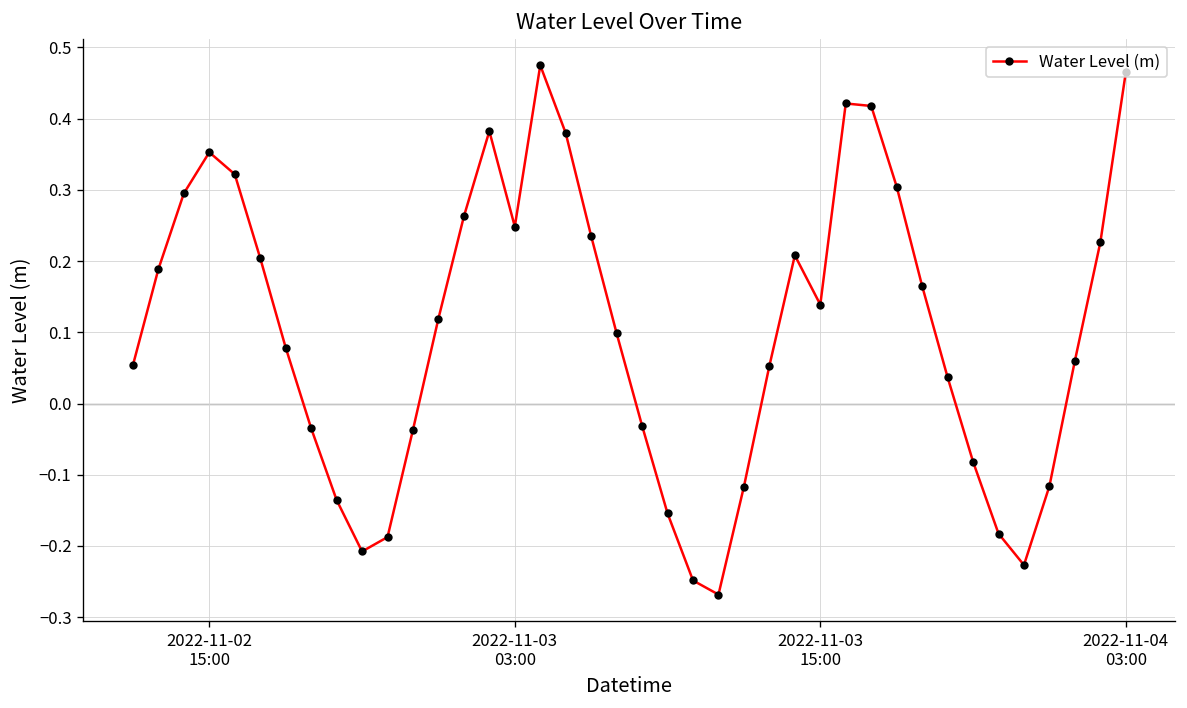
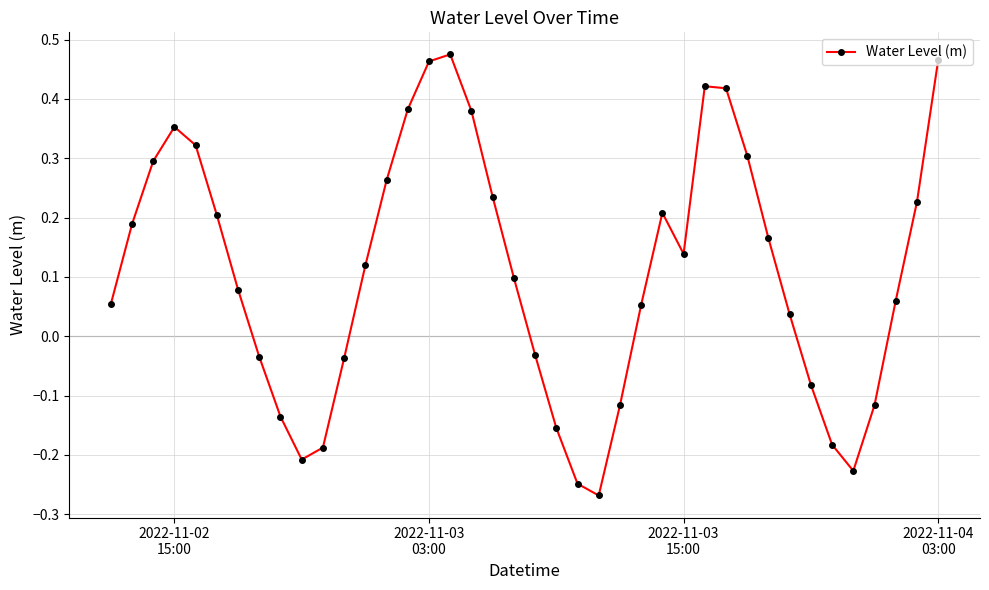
  {
    "2022-11-02 15:00": 0.35,
-   "2022-11-03 03:00": 0.25,
+   "2022-11-03 03:00": 0.46,
    "2022-11-03 15:00": 0.14
  }
